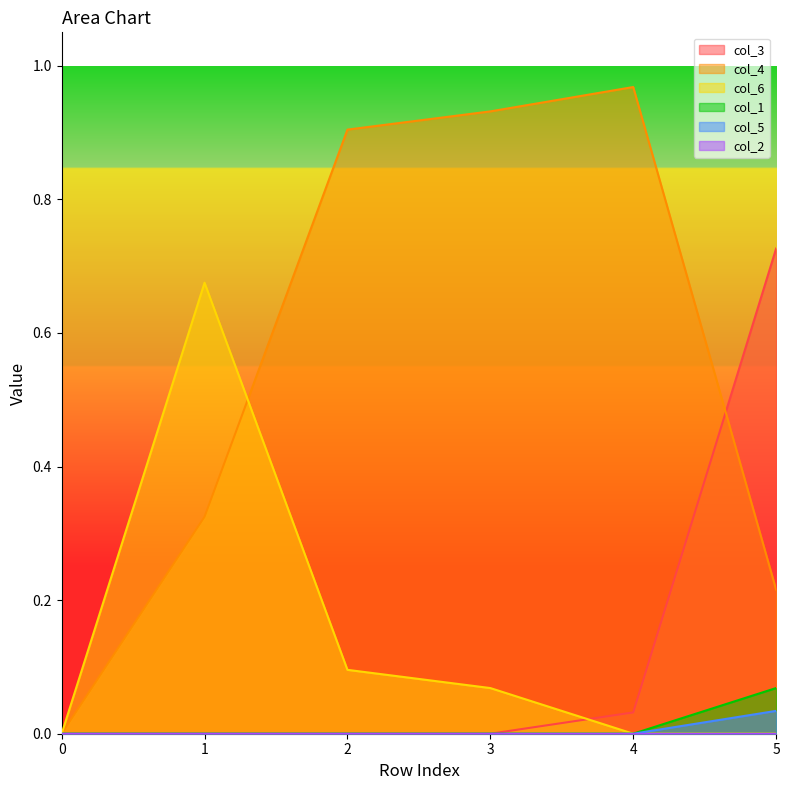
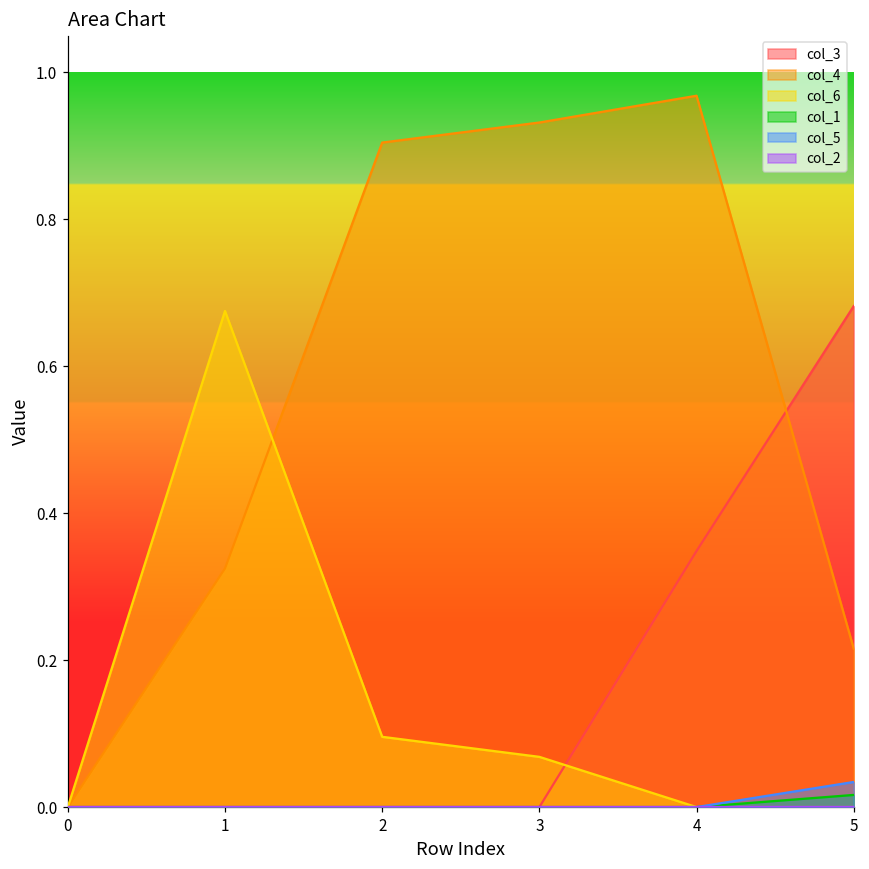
  {
    "col_3": {
-     "4": 0.03,
-     "5": 0.73
+     "4": 0.35,
+     "5": 0.68
    },
    "col_1": {
-     "5": 0.07
+     "5": 0.02
    },
    "col_5": {
      "5": 0.03
    }
  }
